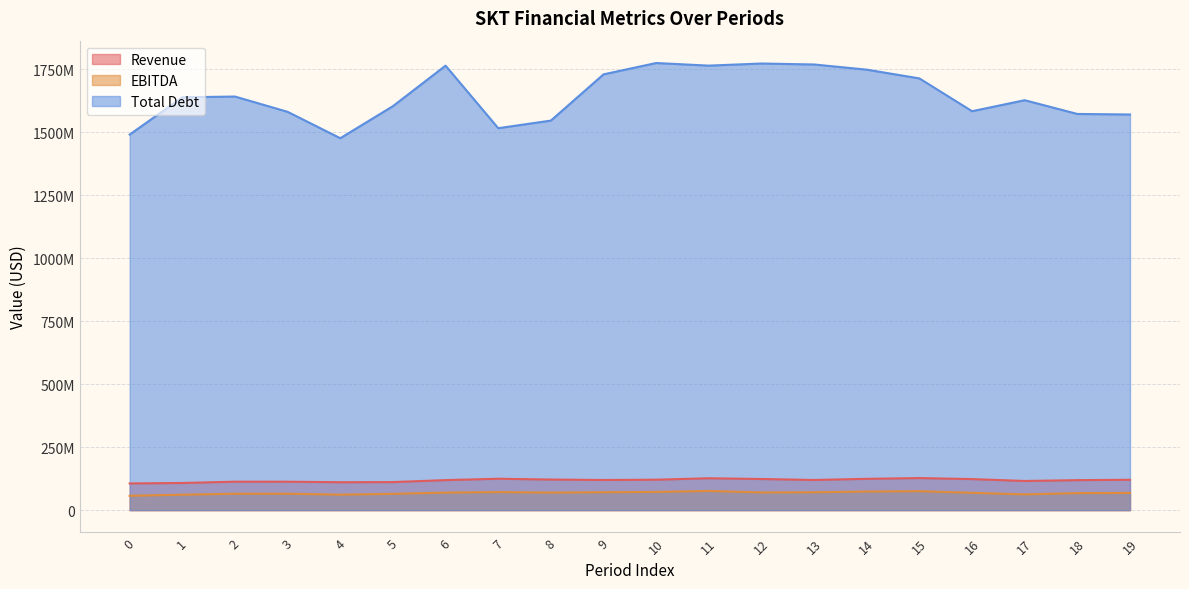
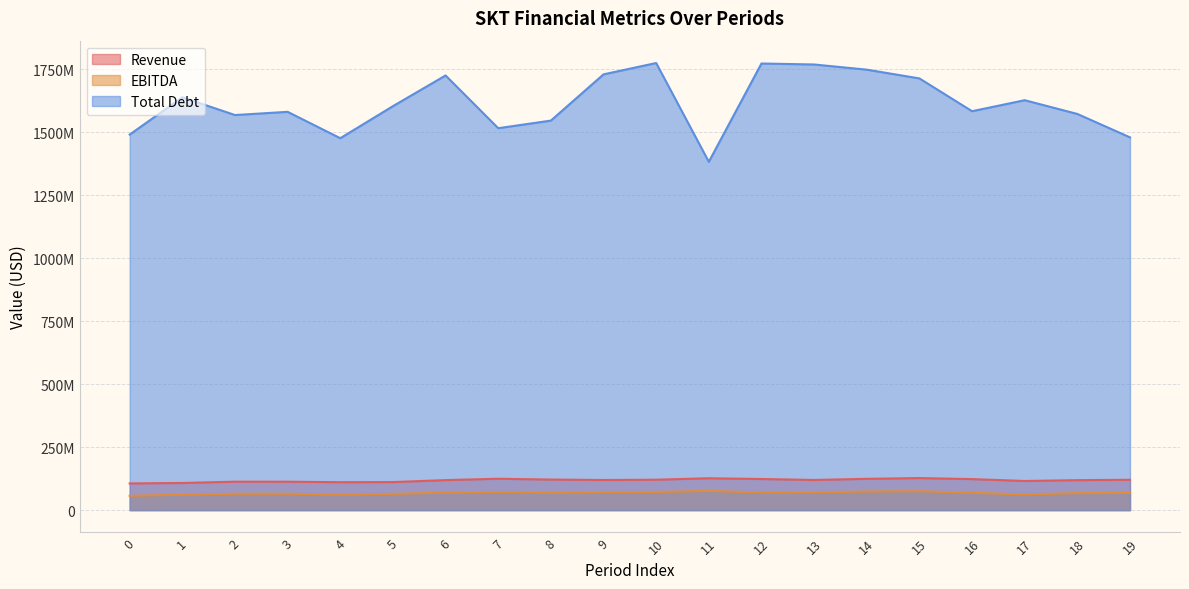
  {
    "Total Debt": {
      "0": 1490000000,
-     "2": 1640000000,
+     "2": 1570000000,
      "3": 1580000000,
      "4": 1480000000,
      "5": 1600000000,
-     "6": 1760000000,
+     "6": 1720000000,
      "7": 1520000000,
      "8": 1550000000,
      "9": 1730000000,
      "10": 1770000000,
-     "11": 1760000000,
+     "11": 1380000000,
      "12": 1770000000,
      "13": 1770000000,
      "14": 1750000000,
      "15": 1710000000,
      "16": 1580000000,
      "17": 1630000000,
      "18": 1570000000,
-     "19": 1570000000
+     "19": 1480000000
    }
  }
